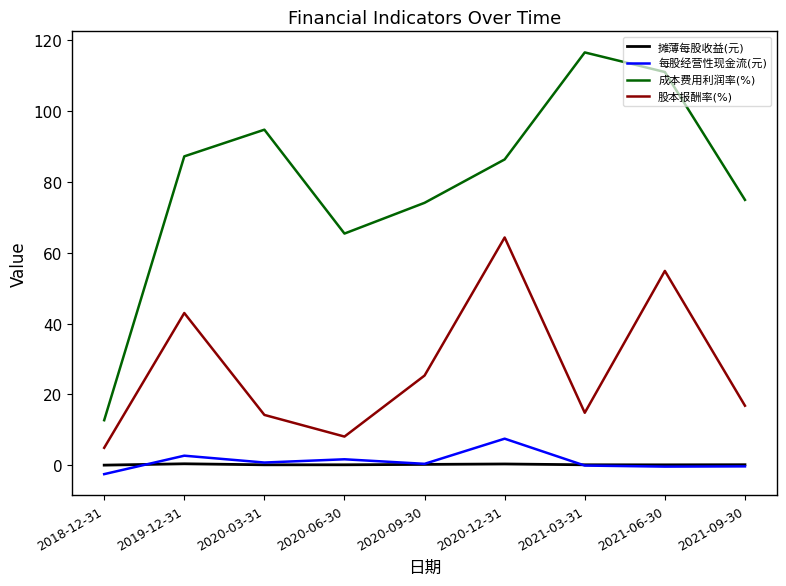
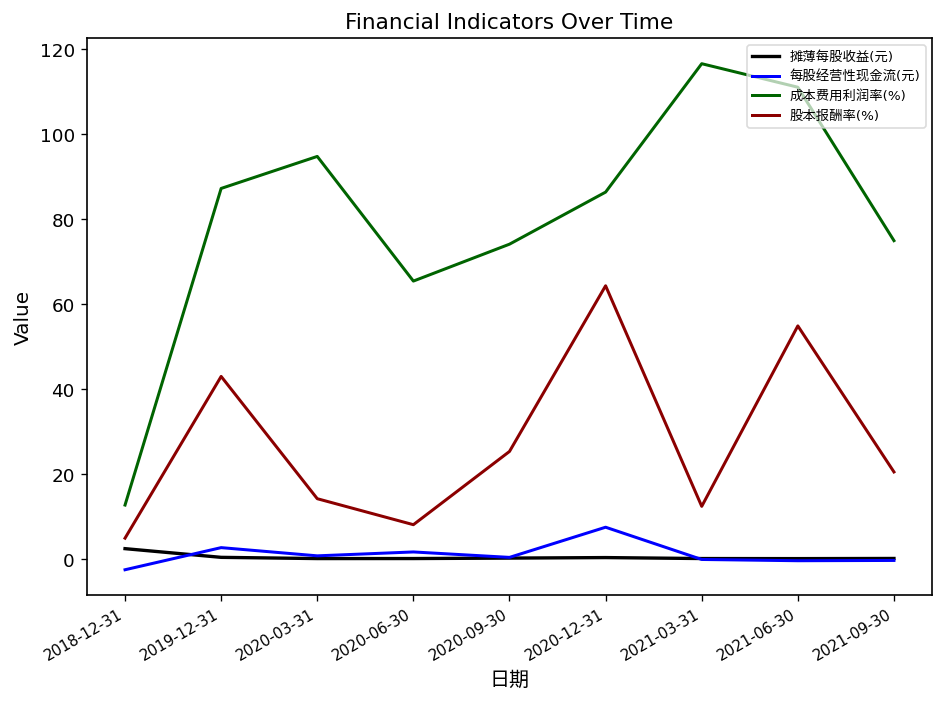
  {
    "摊薄每股收益(元)": {
-     "2018-12-31": 0,
+     "2018-12-31": 2,
      "2019-12-31": 0,
      "2020-06-30": 0,
      "2020-12-31": 0
    },
    "每股经营性现金流(元)": {
      "2018-12-31": -2,
      "2019-12-31": 3,
      "2020-06-30": 2,
      "2020-12-31": 8
    },
    "成本费用利润率(%)": {
      "2018-12-31": 13,
      "2019-12-31": 87,
      "2020-03-31": 95,
      "2020-06-30": 65,
      "2020-09-30": 74,
      "2020-12-31": 86,
      "2021-03-31": 117,
      "2021-09-30": 75
    },
    "股本报酬率(%)": {
      "2018-12-31": 5,
      "2019-12-31": 43,
      "2020-03-31": 14,
      "2020-06-30": 8,
      "2020-09-30": 25,
      "2020-12-31": 64,
-     "2021-03-31": 15,
+     "2021-03-31": 12,
      "2021-06-30": 55,
-     "2021-09-30": 17
+     "2021-09-30": 21
    }
  }
